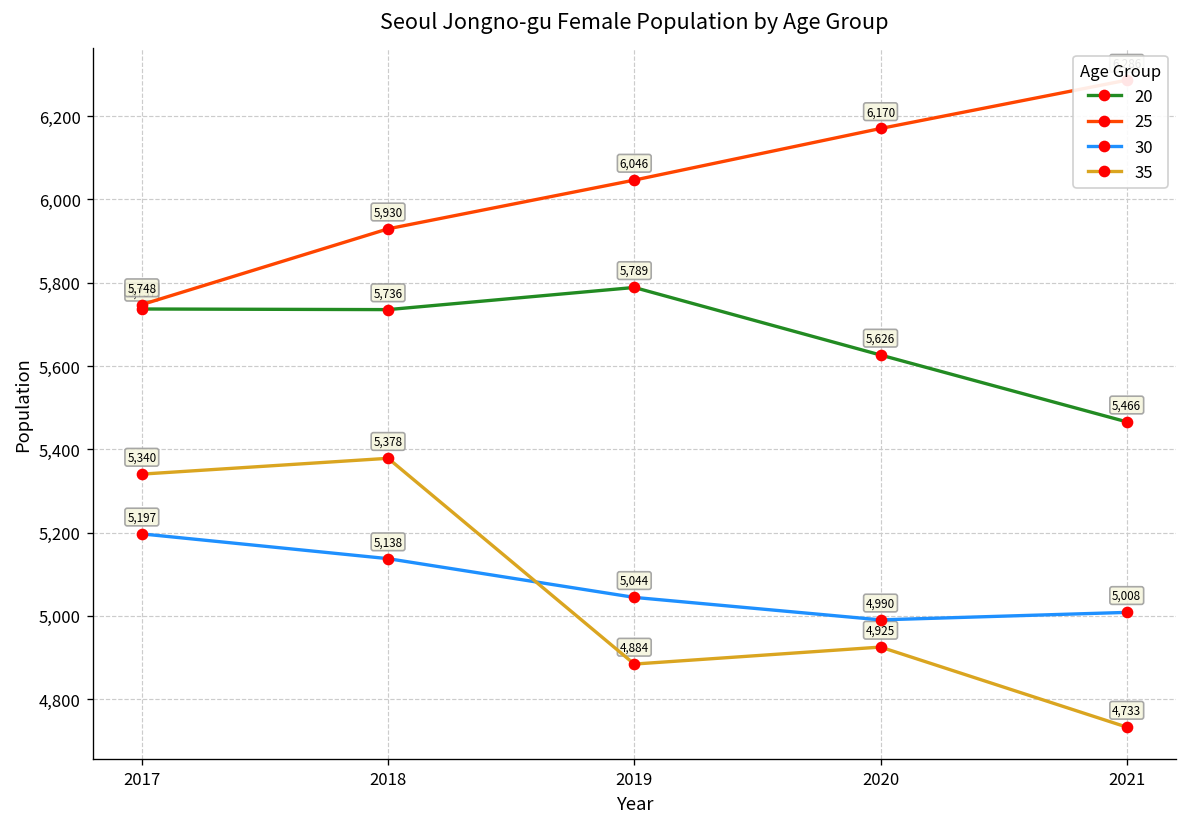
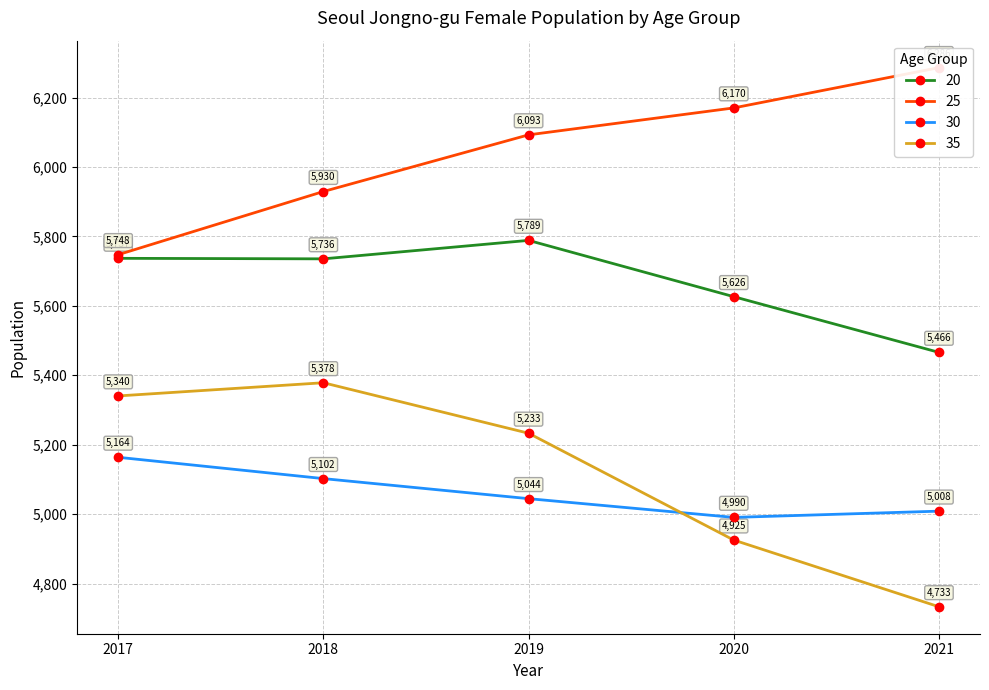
  {
    "25": {
-     "2019": "6,046"
+     "2019": "6,093"
    },
    "30": {
-     "2017": "5,197",
-     "2018": "5,138"
+     "2017": "5,164",
+     "2018": "5,102"
    },
    "35": {
-     "2019": "4,884"
+     "2019": "5,233"
    }
  }
